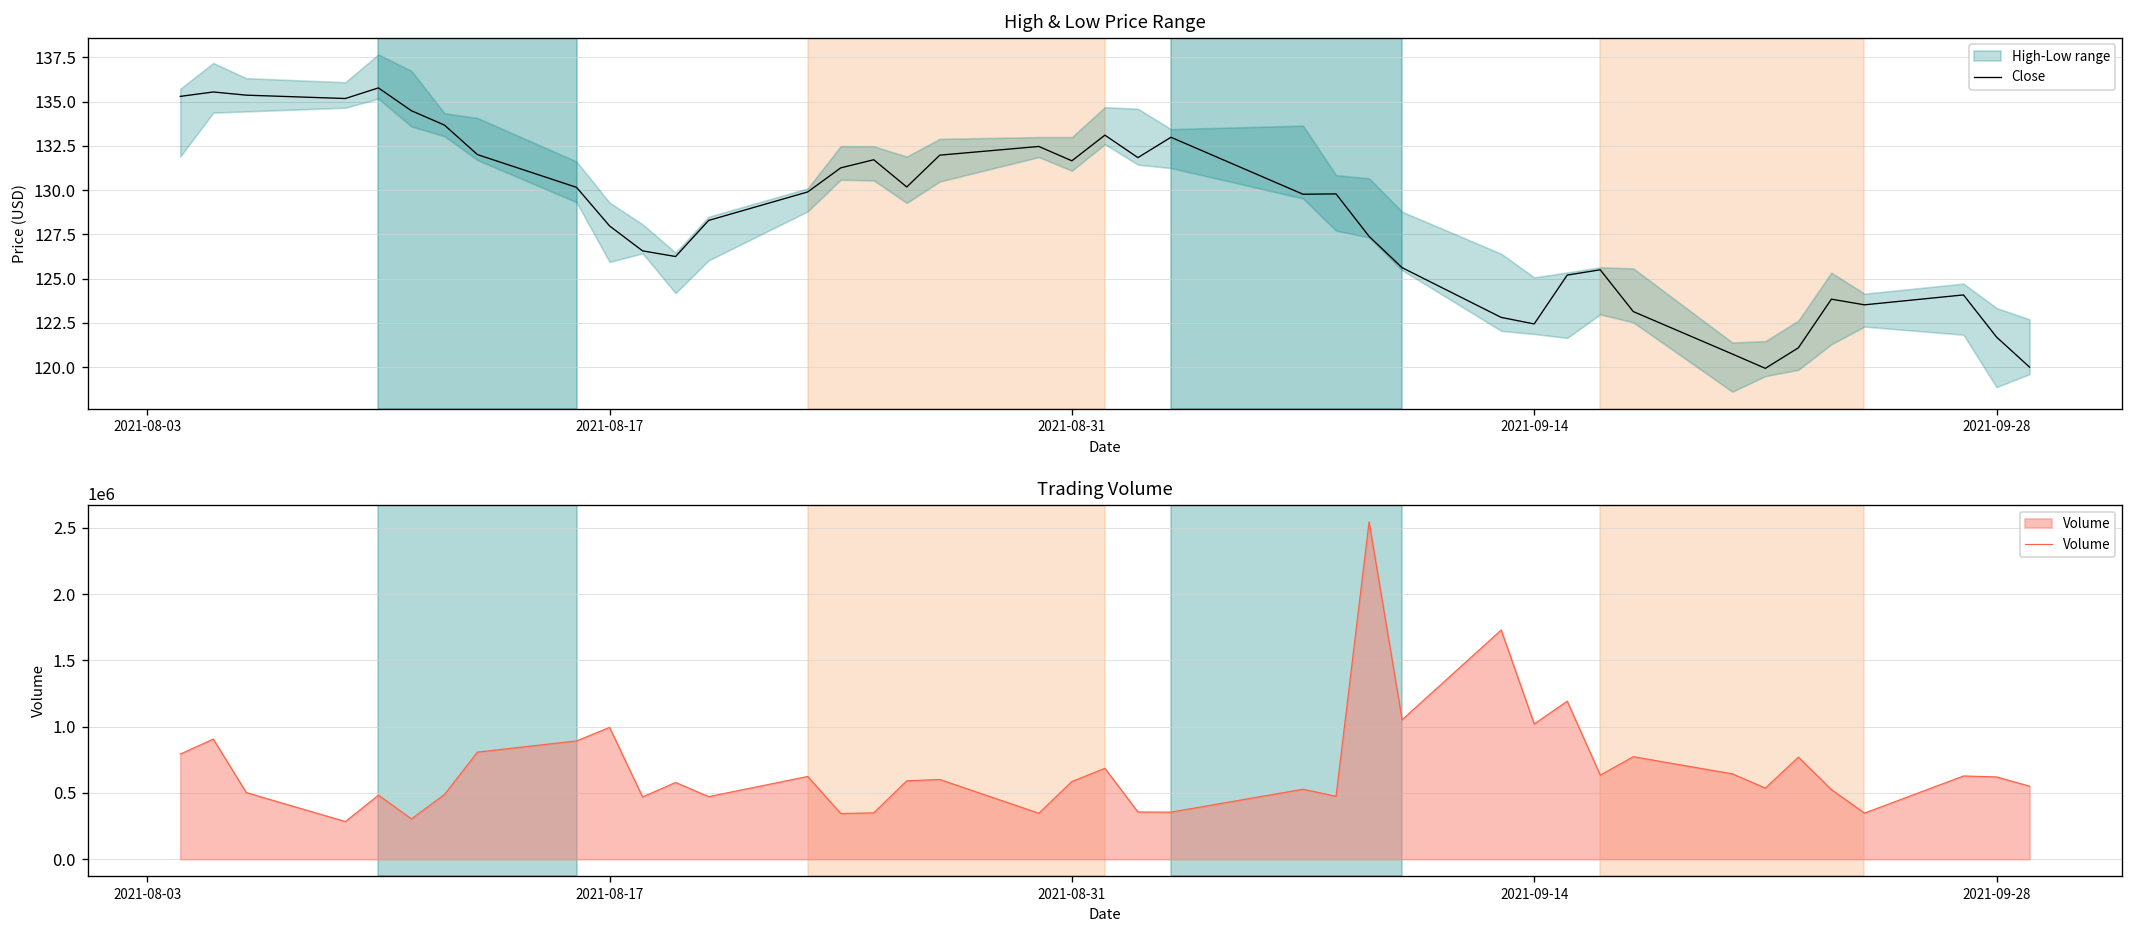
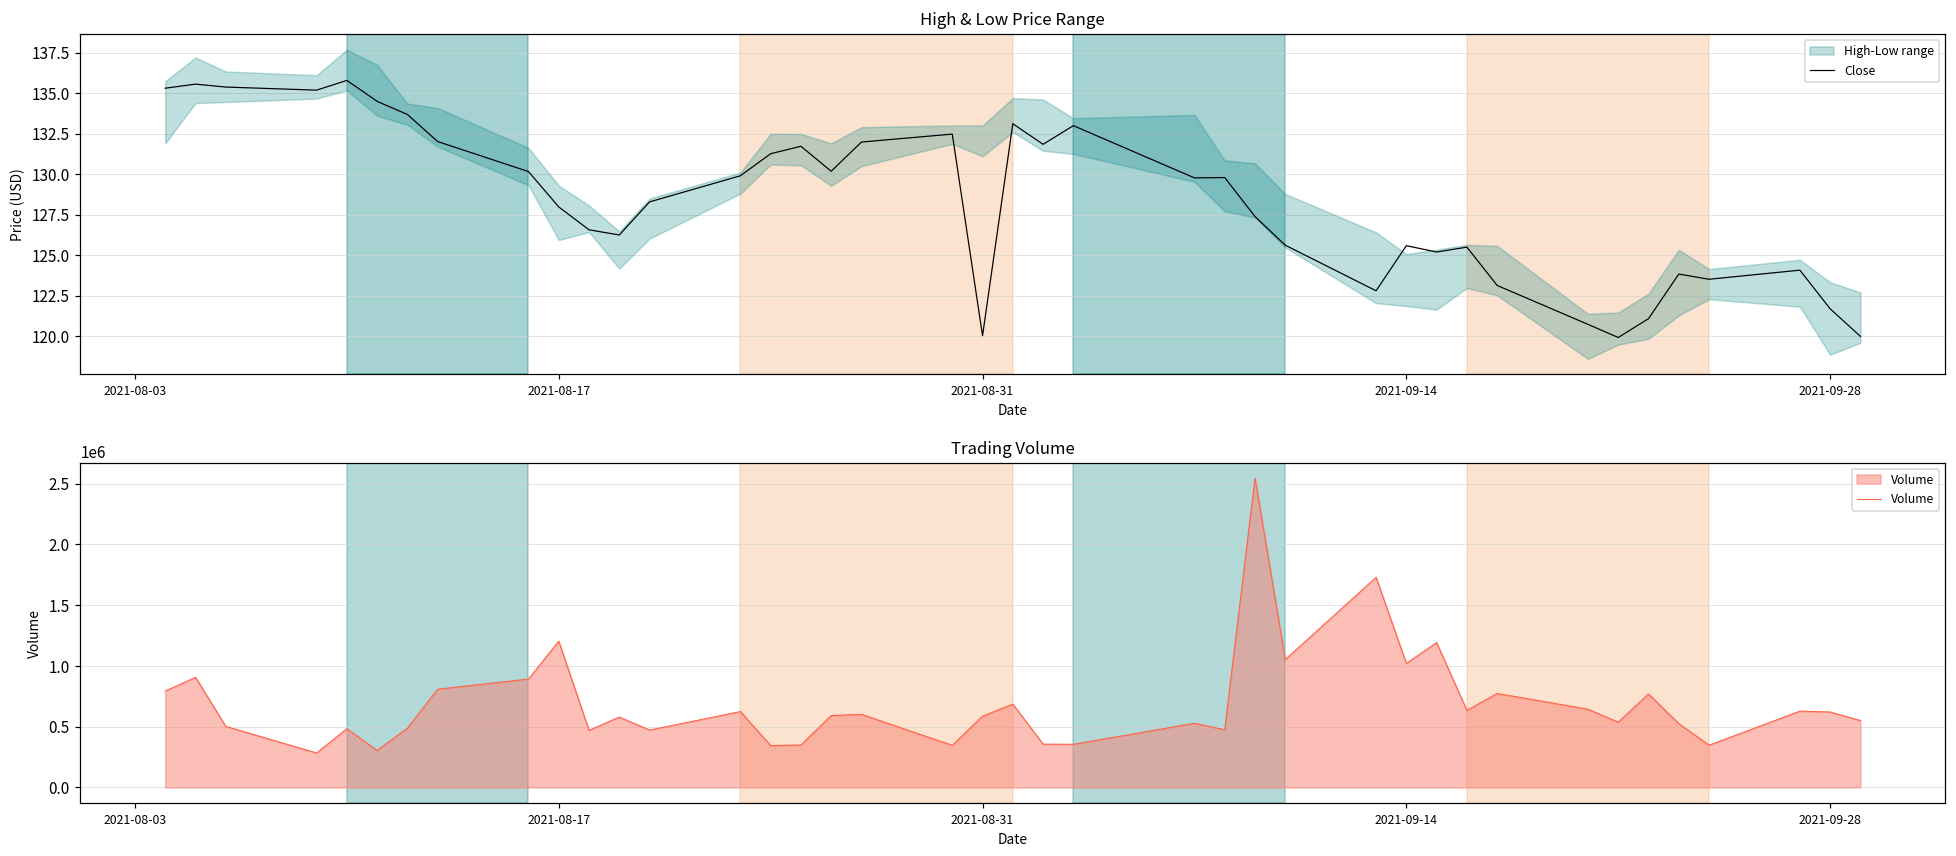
  {
    "High & Low Price Range": {
      "Close": {
        "2021-08-17": 128.0,
-       "2021-08-31": 131.7,
-       "2021-09-14": 122.4,
+       "2021-08-31": 120.0,
+       "2021-09-14": 125.6,
        "2021-09-28": 121.7
      }
    },
    "Trading Volume": {
-     "2021-08-17": 990000,
+     "2021-08-17": 1200000,
      "2021-08-31": 590000,
      "2021-09-14": 1020000,
      "2021-09-28": 620000
    }
  }
